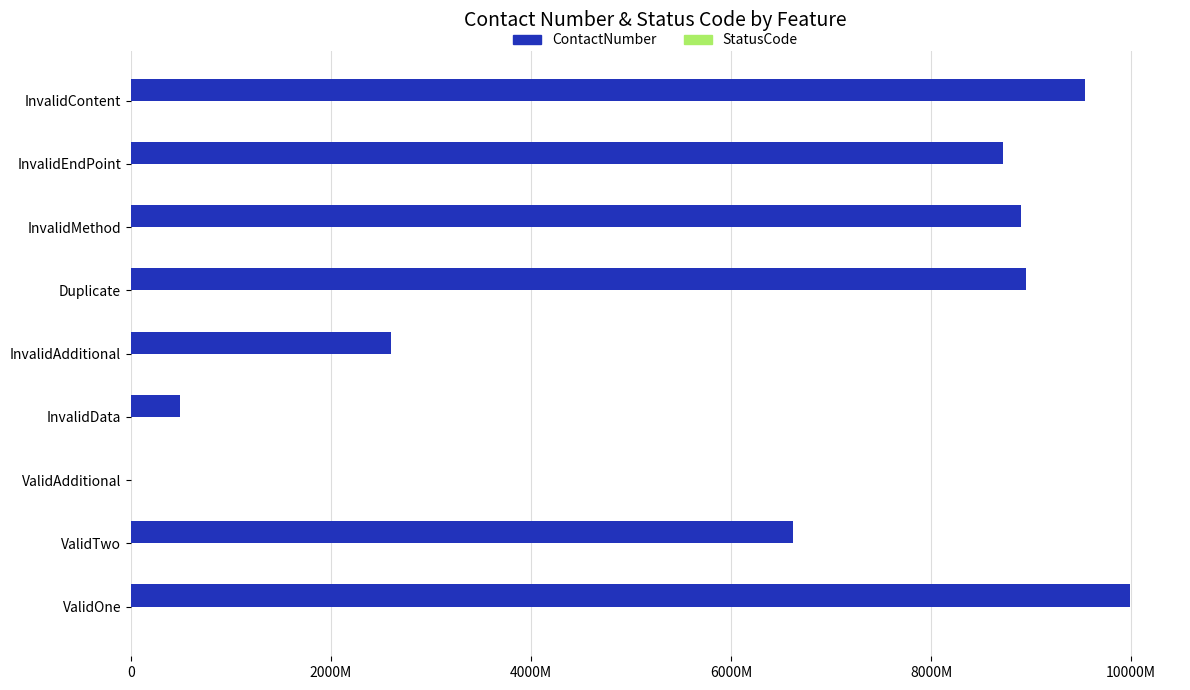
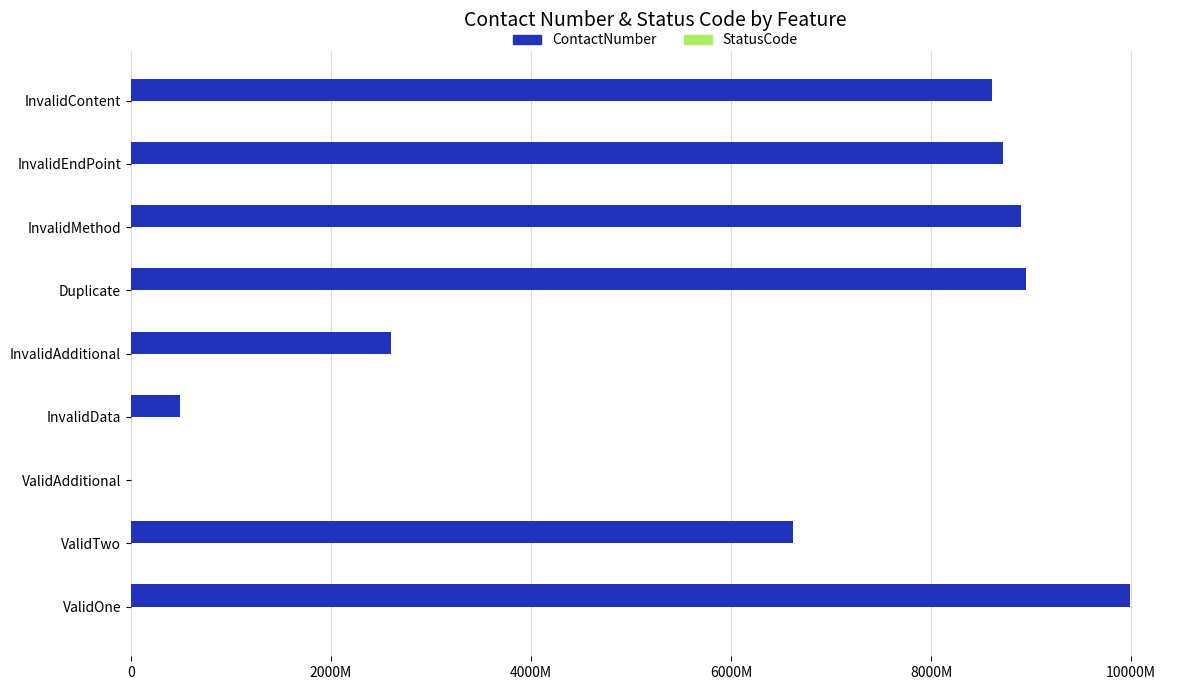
  {
    "ContactNumber": {
-     "InvalidContent": 9540000000,
+     "InvalidContent": 8610000000,
      "InvalidEndPoint": 8720000000,
      "InvalidMethod": 8900000000,
      "Duplicate": 8950000000,
      "InvalidAdditional": 2600000000,
      "InvalidData": 490000000,
      "ValidTwo": 6620000000,
      "ValidOne": 9990000000
    }
  }
